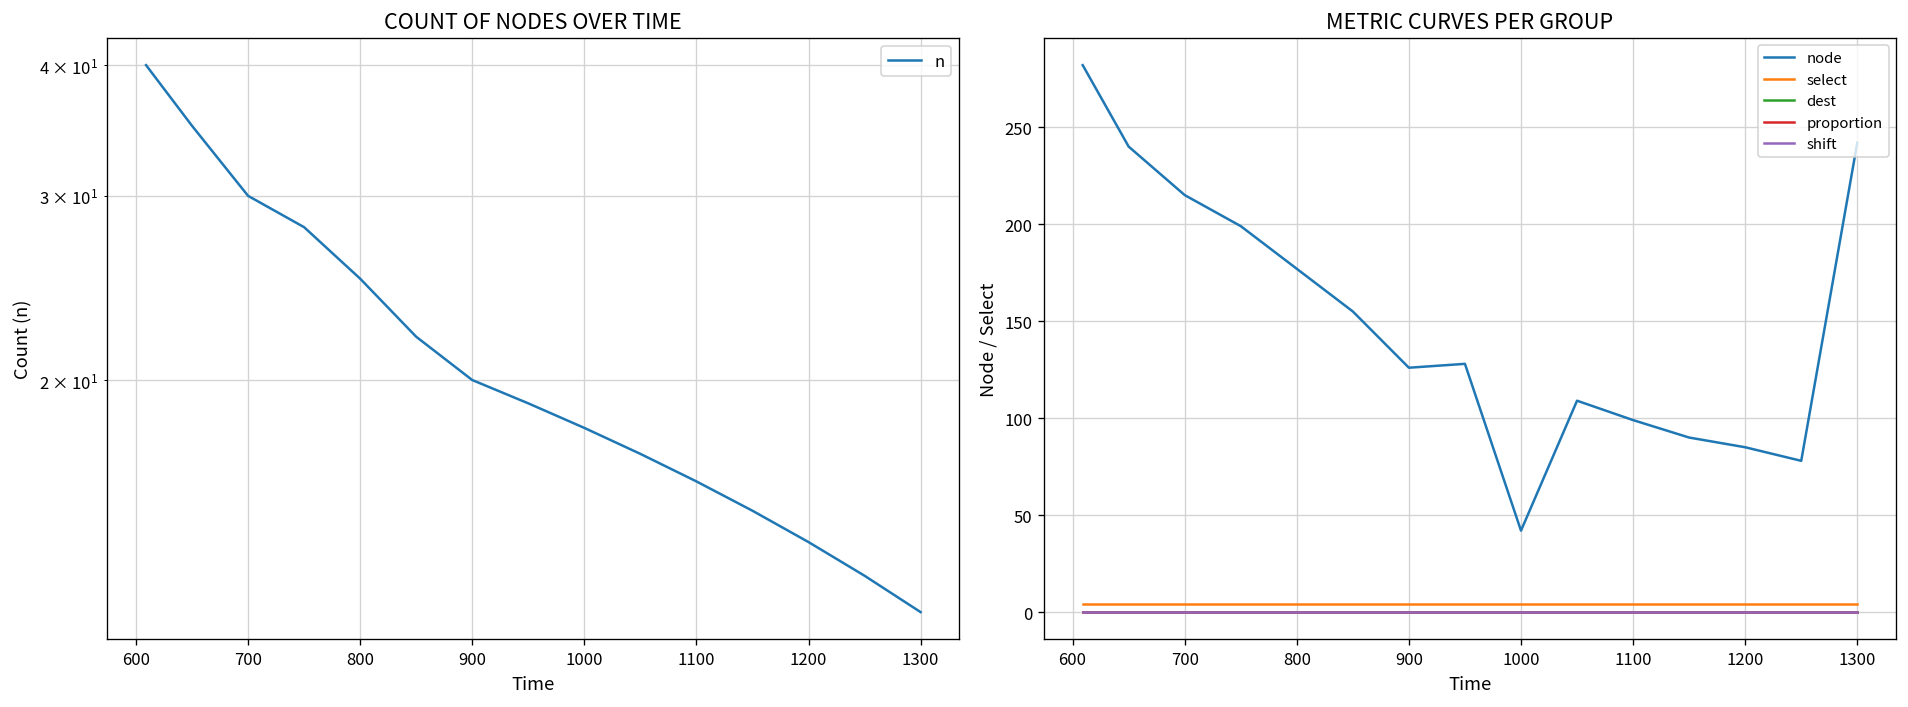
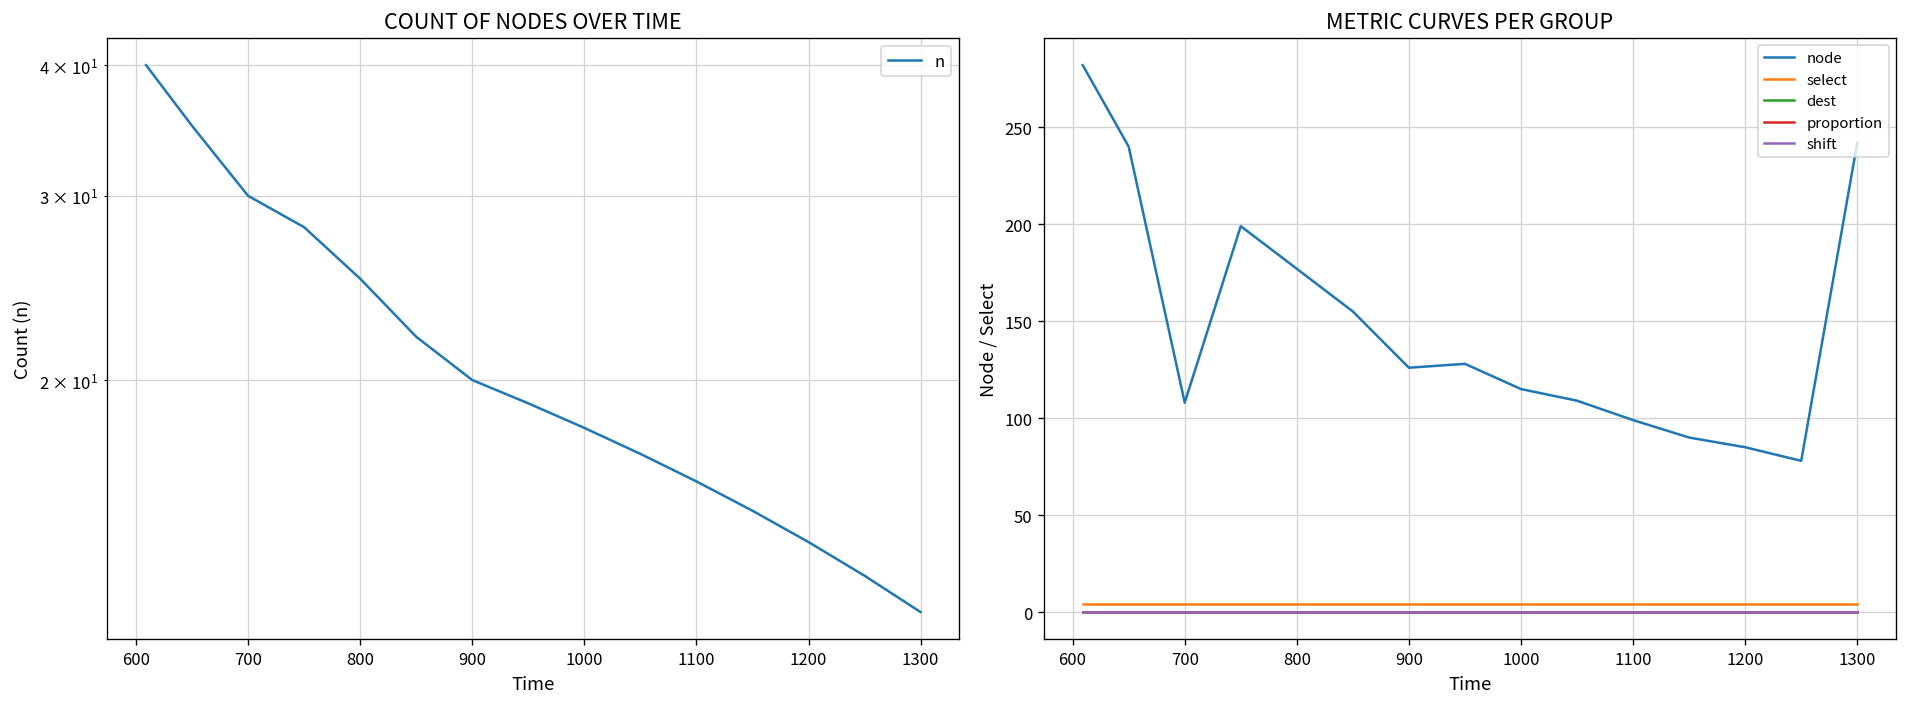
  {
    "METRIC CURVES PER GROUP": {
      "node": {
-       "700": 215,
+       "700": 108,
        "800": 177,
        "900": 126,
-       "1000": 42,
+       "1000": 115,
        "1100": 99,
        "1200": 85
      },
      "select": {
        "700": 4,
        "800": 4,
        "900": 4,
        "1000": 4,
        "1100": 4,
        "1200": 4,
        "1300": 4
      },
      "shift": {
        "700": 0,
        "800": 0,
        "900": 0,
        "1000": 0,
        "1100": 0,
        "1200": 0,
        "1300": 0
      }
    }
  }
